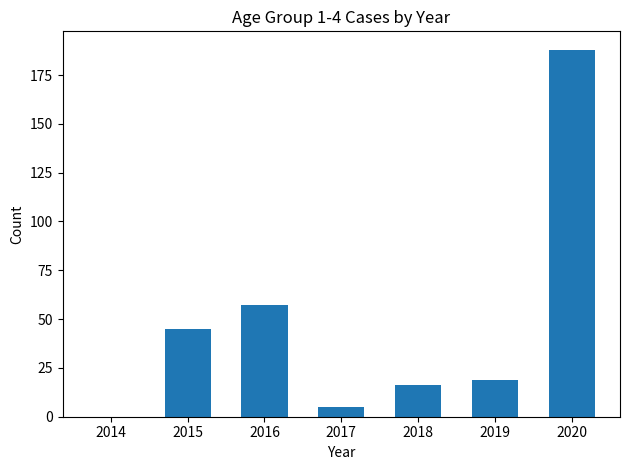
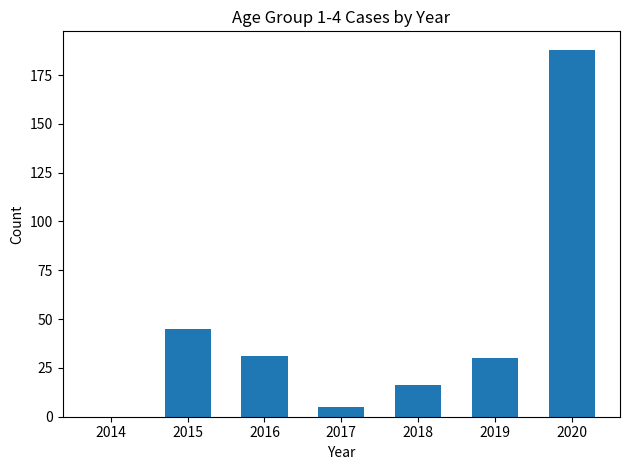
  {
    "2014": 0,
    "2015": 45,
-   "2016": 57,
+   "2016": 31,
    "2017": 5,
    "2018": 16,
-   "2019": 19,
+   "2019": 30,
    "2020": 188
  }
